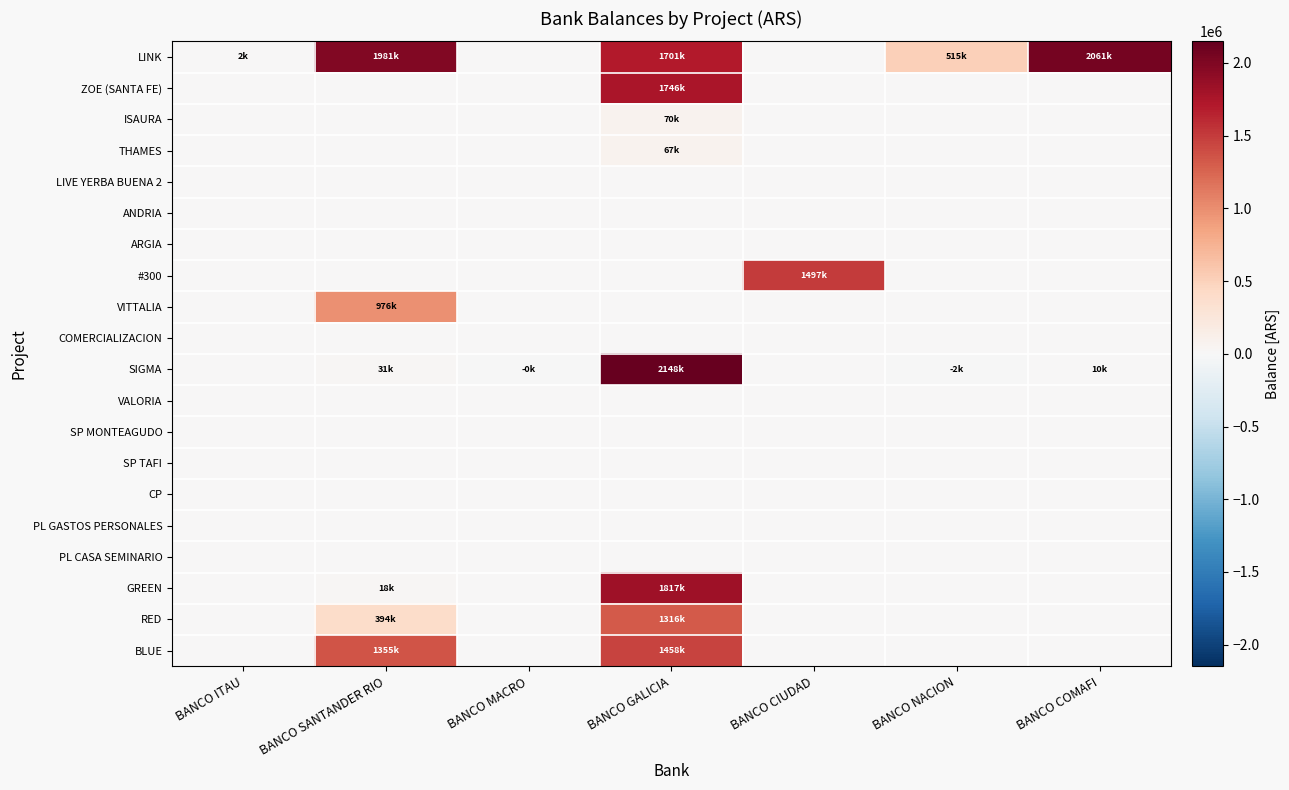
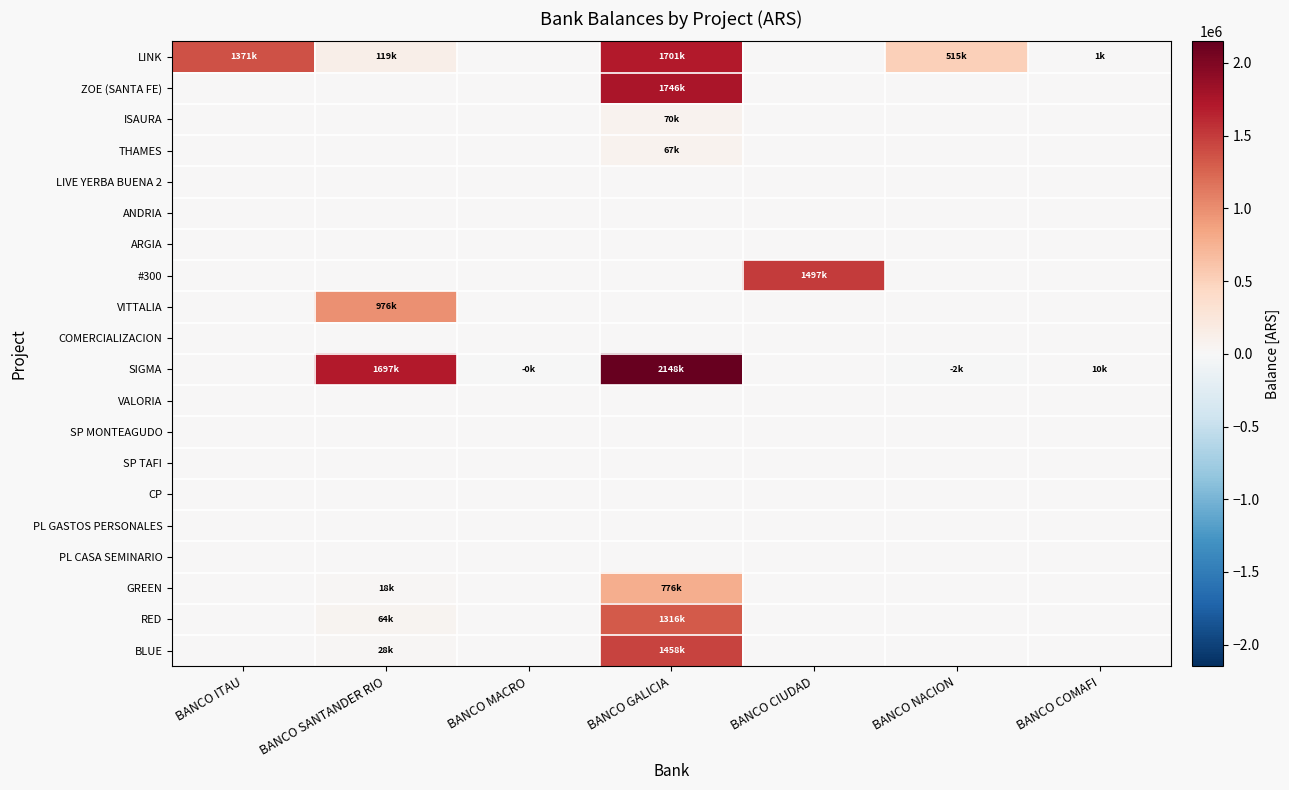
  {
    "LINK": {
-     "BANCO ITAU": "2k",
-     "BANCO SANTANDER RIO": "1981k",
+     "BANCO ITAU": "1371k",
+     "BANCO SANTANDER RIO": "119k",
      "BANCO GALICIA": "1701k",
      "BANCO NACION": "515k",
-     "BANCO COMAFI": "2061k"
+     "BANCO COMAFI": "1k"
    },
    "ZOE (SANTA FE)": {
      "BANCO GALICIA": "1746k"
    },
    "ISAURA": {
      "BANCO GALICIA": "70k"
    },
    "THAMES": {
      "BANCO GALICIA": "67k"
    },
    "#300": {
      "BANCO CIUDAD": "1497k"
    },
    "VITTALIA": {
      "BANCO SANTANDER RIO": "976k"
    },
    "SIGMA": {
-     "BANCO SANTANDER RIO": "31k",
+     "BANCO SANTANDER RIO": "1697k",
      "BANCO MACRO": "-0k",
      "BANCO GALICIA": "2148k",
      "BANCO NACION": "-2k",
      "BANCO COMAFI": "10k"
    },
    "GREEN": {
      "BANCO SANTANDER RIO": "18k",
-     "BANCO GALICIA": "1817k"
+     "BANCO GALICIA": "776k"
    },
    "RED": {
-     "BANCO SANTANDER RIO": "394k",
+     "BANCO SANTANDER RIO": "64k",
      "BANCO GALICIA": "1316k"
    },
    "BLUE": {
-     "BANCO SANTANDER RIO": "1355k",
+     "BANCO SANTANDER RIO": "28k",
      "BANCO GALICIA": "1458k"
    }
  }
